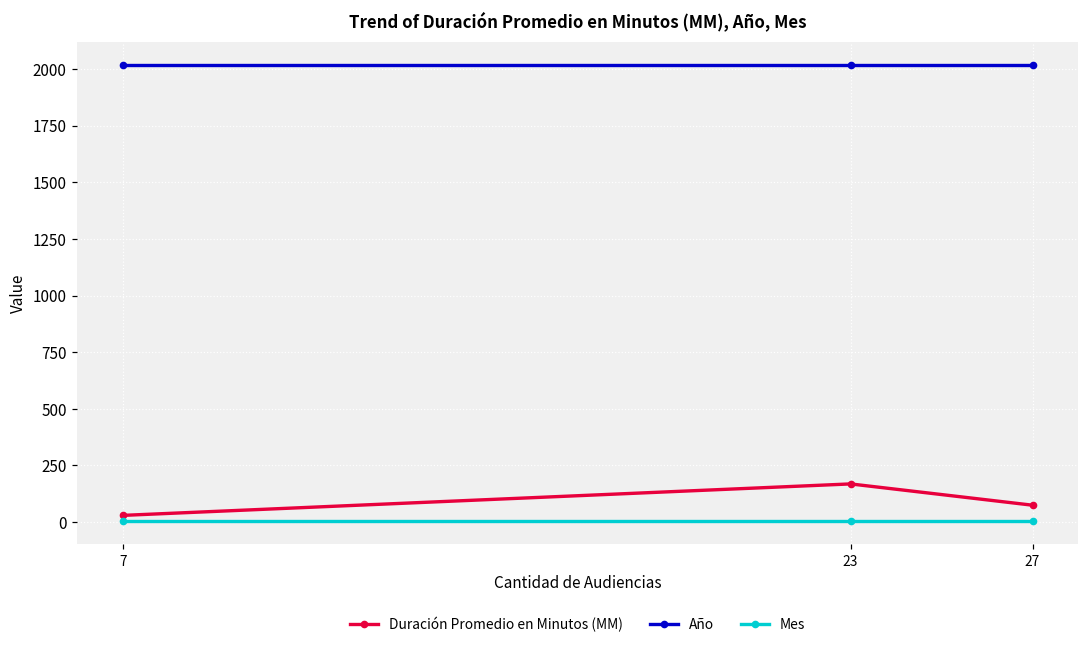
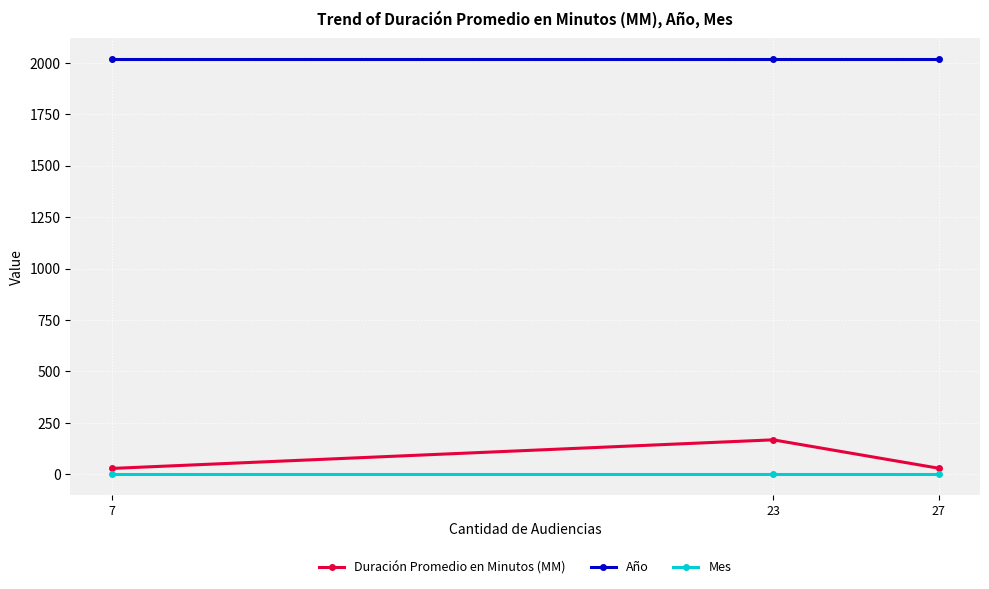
  {
    "Duración Promedio en Minutos (MM)": {
      "7": 30,
      "23": 170,
-     "27": 70
+     "27": 30
    },
    "Año": {
      "7": 2020,
      "23": 2020,
      "27": 2020
    },
    "Mes": {
      "7": 0,
      "23": 0,
      "27": 0
    }
  }
